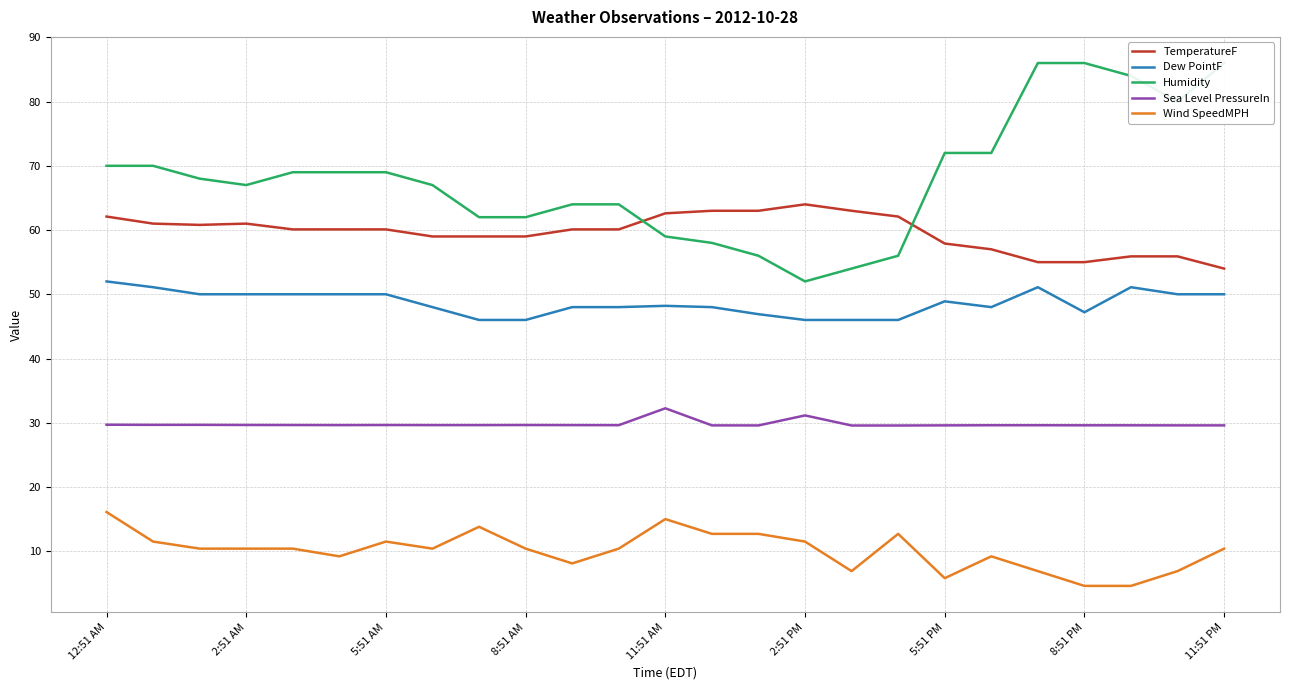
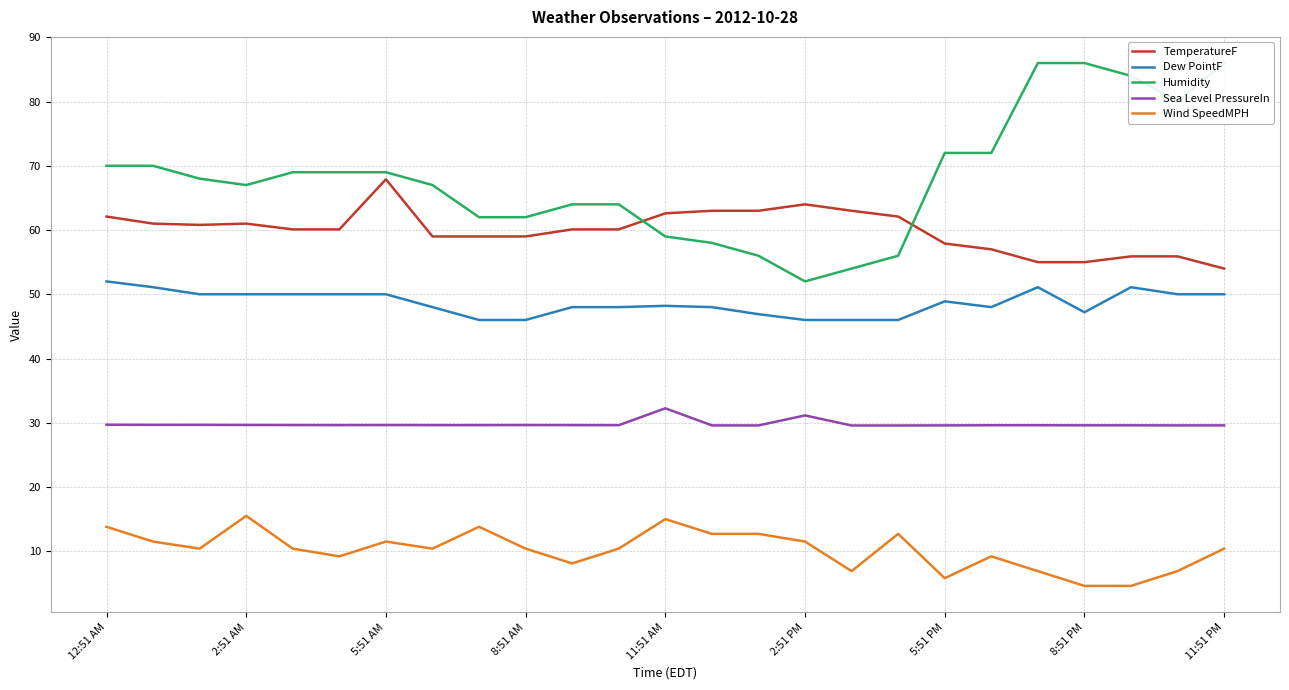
  {
    "TemperatureF": {
      "12:51 AM": 62,
      "2:51 AM": 61,
-     "5:51 AM": 60,
+     "5:51 AM": 68,
      "8:51 AM": 59,
      "11:51 AM": 63,
      "2:51 PM": 64,
      "5:51 PM": 58,
      "8:51 PM": 55,
      "11:51 PM": 54
    },
    "Dew PointF": {
      "12:51 AM": 52,
      "2:51 AM": 50,
      "5:51 AM": 50,
      "8:51 AM": 46,
      "11:51 AM": 48,
      "2:51 PM": 46,
      "5:51 PM": 49,
      "8:51 PM": 47,
      "11:51 PM": 50
    },
    "Humidity": {
      "12:51 AM": 70,
      "2:51 AM": 67,
      "5:51 AM": 69,
      "8:51 AM": 62,
      "11:51 AM": 59,
      "2:51 PM": 52,
      "5:51 PM": 72,
      "8:51 PM": 86
    },
    "Sea Level PressureIn": {
      "12:51 AM": 30,
      "2:51 AM": 30,
      "5:51 AM": 30,
      "8:51 AM": 30,
      "11:51 AM": 32,
      "2:51 PM": 31,
      "5:51 PM": 30,
      "8:51 PM": 30,
      "11:51 PM": 30
    },
    "Wind SpeedMPH": {
-     "12:51 AM": 16,
-     "2:51 AM": 10,
+     "12:51 AM": 14,
+     "2:51 AM": 16,
      "5:51 AM": 12,
      "8:51 AM": 10,
      "11:51 AM": 15,
      "2:51 PM": 12,
      "5:51 PM": 6,
      "8:51 PM": 5,
      "11:51 PM": 10
    }
  }
